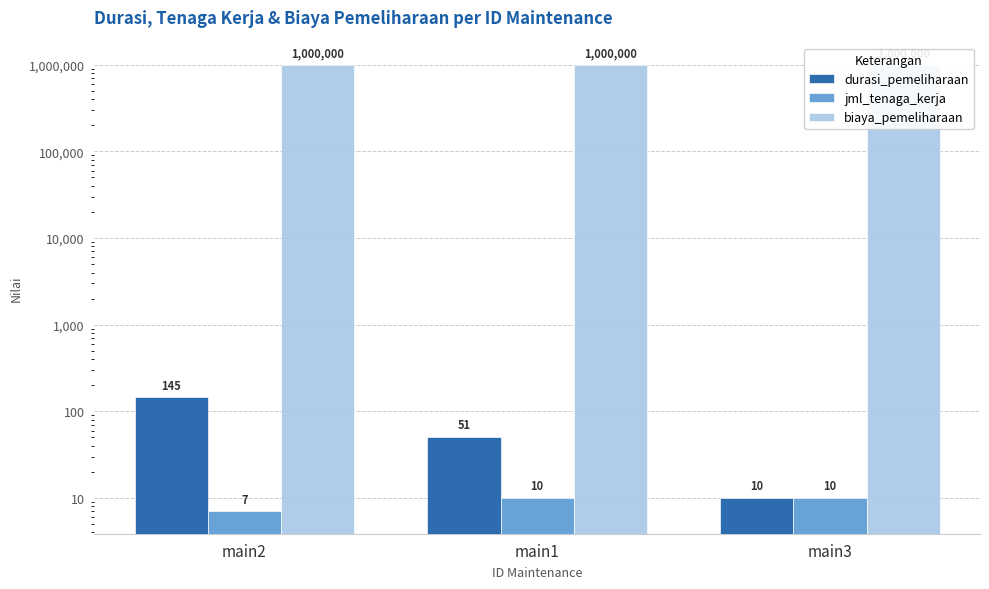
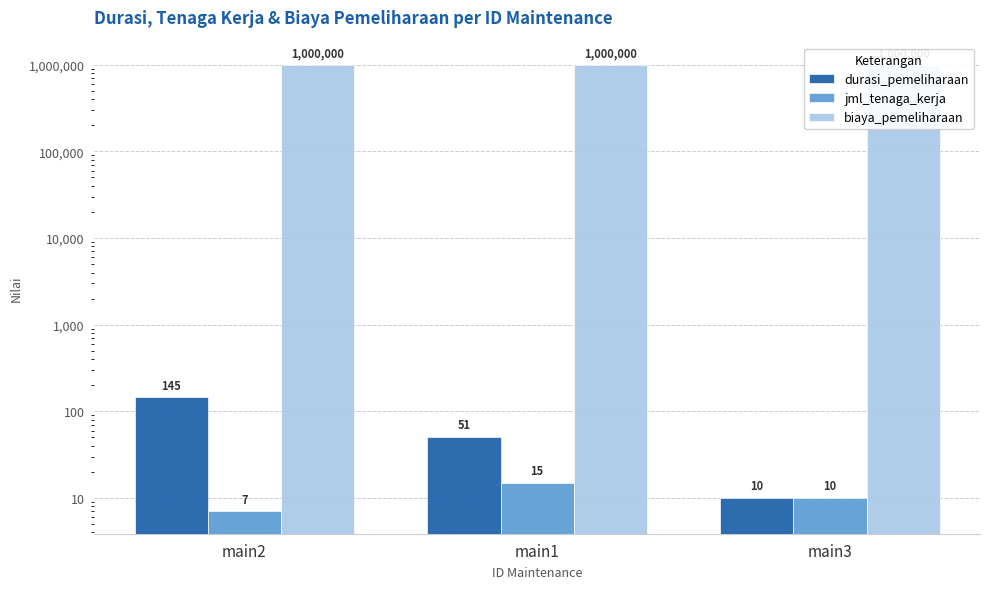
  {
    "durasi_pemeliharaan": {
      "main2": "145",
      "main1": "51",
      "main3": "10"
    },
    "jml_tenaga_kerja": {
      "main2": "7",
-     "main1": "10",
+     "main1": "15",
      "main3": "10"
    },
    "biaya_pemeliharaan": {
      "main2": "1,000,000",
      "main1": "1,000,000"
    }
  }
